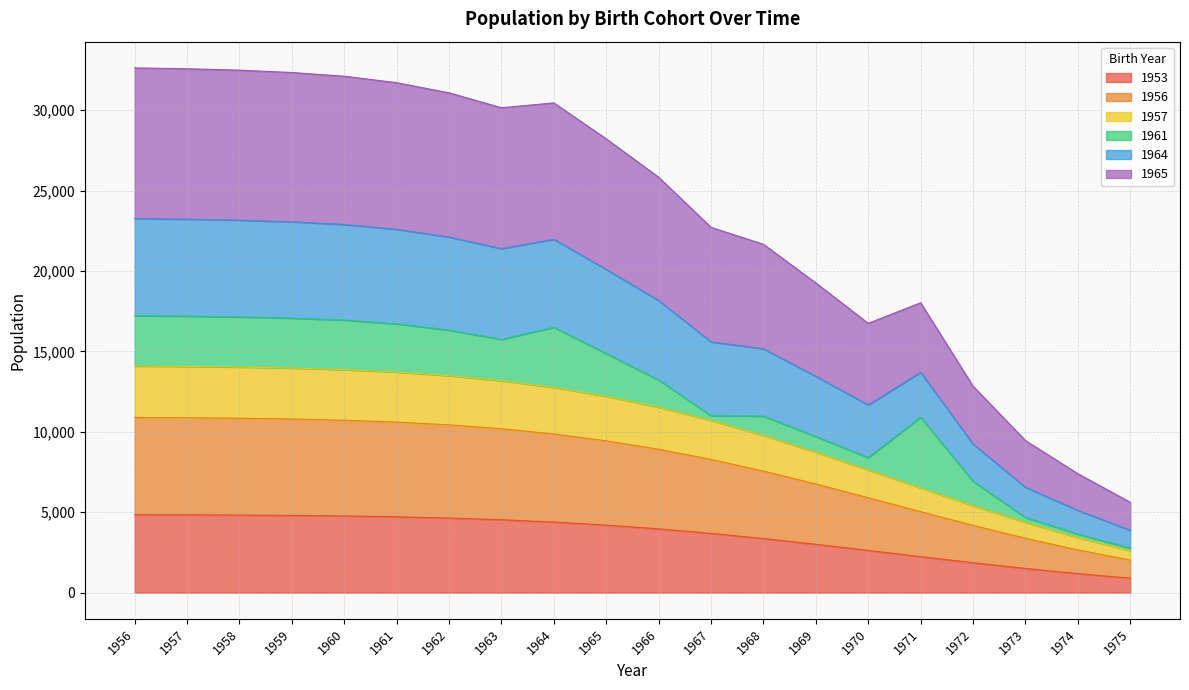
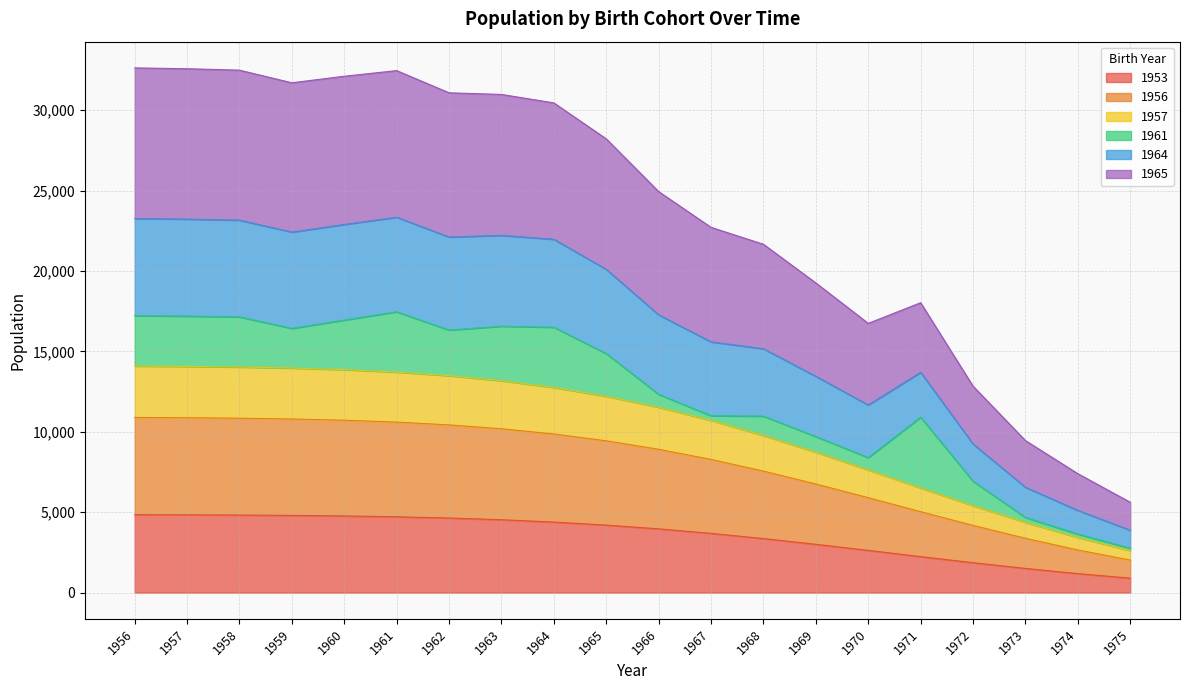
  {
    "1957": {
      "1956": "3,200",
      "1957": "3,200",
      "1958": "3,200",
      "1959": "3,200",
      "1960": "3,100",
      "1961": "3,100",
      "1962": "3,100",
      "1963": "3,000",
      "1964": "2,900",
      "1965": "2,800",
      "1966": "2,600",
      "1967": "2,400",
      "1968": "2,200",
      "1969": "2,000",
      "1970": "1,700",
      "1971": "1,500",
      "1972": "1,200",
      "1973": "1,000",
      "1974": "800"
    },
    "1961": {
      "1956": "3,100",
      "1957": "3,100",
      "1958": "3,100",
-     "1959": "3,100",
+     "1959": "2,500",
      "1960": "3,100",
-     "1961": "3,000",
+     "1961": "3,800",
      "1962": "2,800",
-     "1963": "2,600",
+     "1963": "3,400",
      "1964": "3,700",
      "1965": "2,700",
-     "1966": "1,700",
+     "1966": "800",
      "1967": "300",
      "1968": "1,200",
      "1969": "1,000",
      "1970": "800",
      "1971": "4,400",
      "1972": "1,500",
      "1973": "300",
      "1974": "200"
    },
    "1964": {
      "1956": "6,000",
      "1957": "6,000",
      "1958": "6,000",
      "1959": "6,000",
      "1960": "5,900",
      "1961": "5,900",
      "1962": "5,800",
      "1963": "5,700",
      "1964": "5,500",
      "1965": "5,200",
      "1966": "4,900",
      "1967": "4,600",
      "1968": "4,200",
      "1969": "3,700",
      "1970": "3,300",
      "1971": "2,800",
      "1972": "2,300",
      "1973": "1,900",
      "1974": "1,500",
      "1975": "1,100"
    },
    "1965": {
      "1956": "9,400",
      "1957": "9,400",
      "1958": "9,300",
      "1959": "9,300",
      "1960": "9,200",
      "1961": "9,100",
      "1962": "9,000",
      "1963": "8,800",
      "1964": "8,500",
      "1965": "8,100",
      "1966": "7,700",
      "1967": "7,100",
      "1968": "6,500",
      "1969": "5,800",
      "1970": "5,100",
      "1971": "4,300",
      "1972": "3,600",
      "1973": "2,900",
      "1974": "2,300",
      "1975": "1,700"
    }
  }
